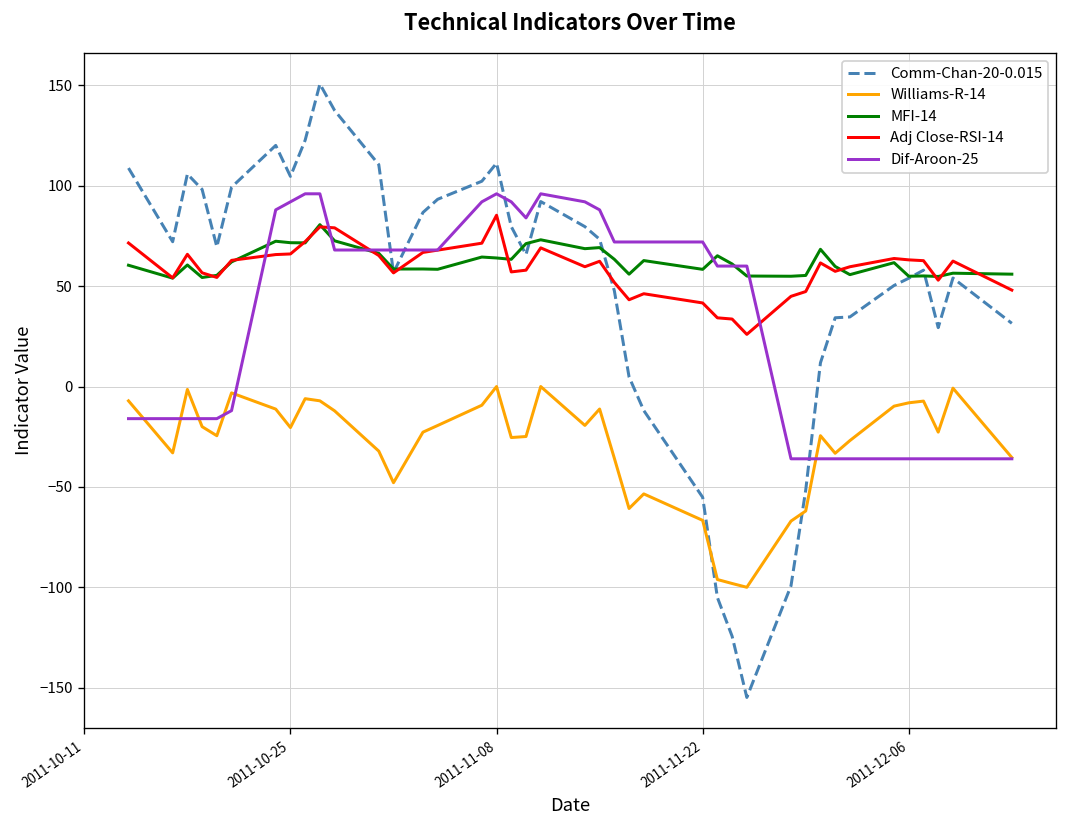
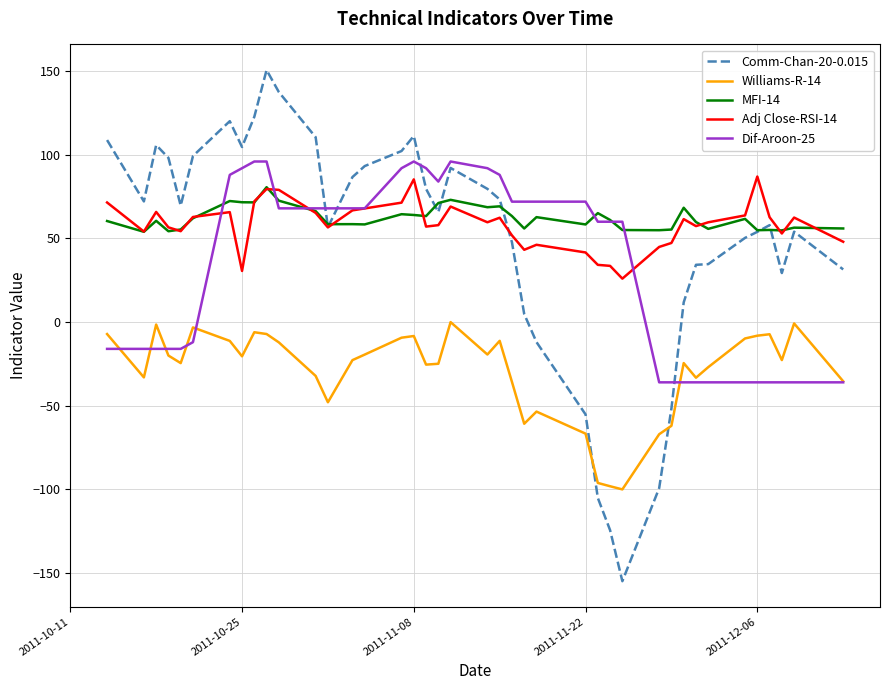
  {
    "Comm-Chan-20-0.015": {
      "2011-10-25": 105,
      "2011-11-08": 111,
      "2011-11-22": -55
    },
    "Williams-R-14": {
      "2011-10-25": -20,
-     "2011-11-08": 0,
+     "2011-11-08": -8,
      "2011-11-22": -67,
      "2011-12-06": -8
    },
    "MFI-14": {
      "2011-10-25": 72,
      "2011-11-08": 64,
      "2011-11-22": 58
    },
    "Adj Close-RSI-14": {
-     "2011-10-25": 66,
+     "2011-10-25": 31,
      "2011-11-08": 85,
      "2011-11-22": 42,
-     "2011-12-06": 63
+     "2011-12-06": 87
    },
    "Dif-Aroon-25": {
      "2011-10-25": 92,
      "2011-11-08": 96,
      "2011-11-22": 72,
      "2011-12-06": -36
    }
  }
